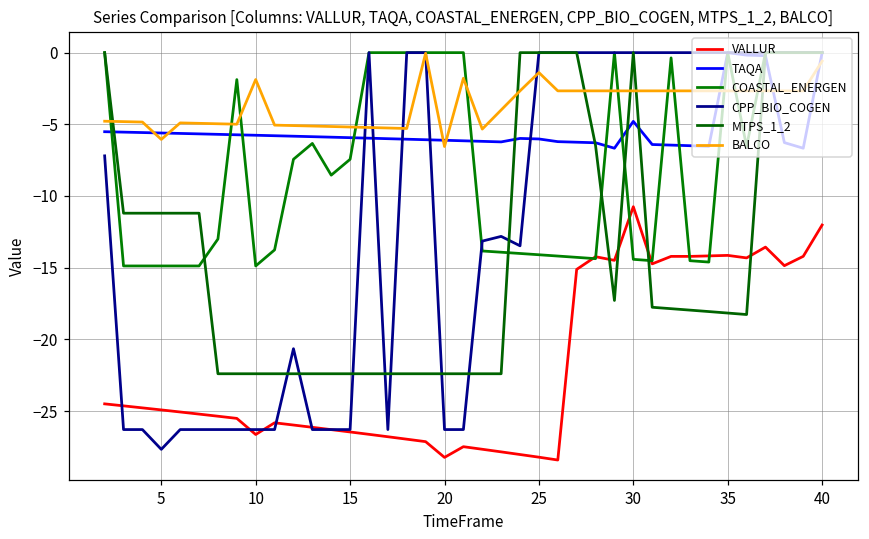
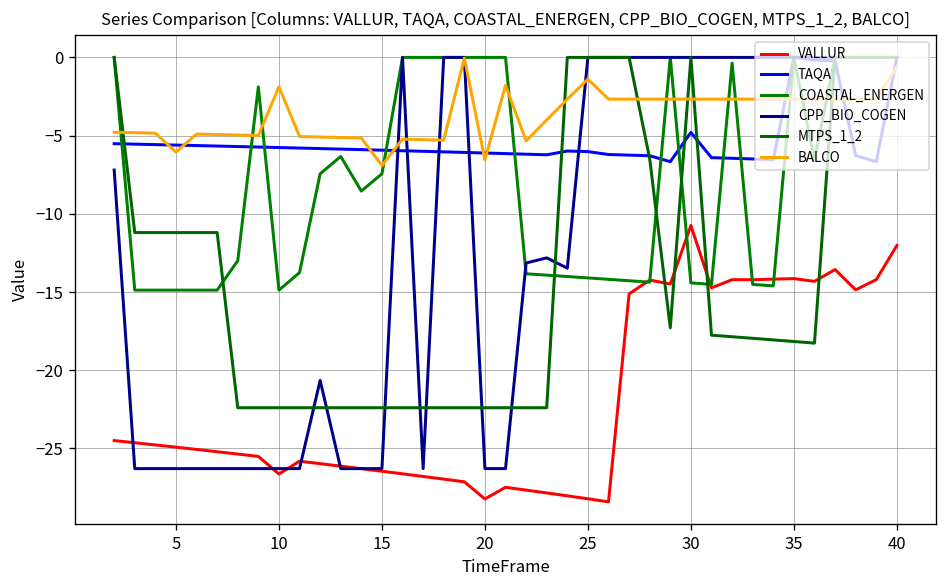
  {
    "VALLUR": {
      "5": -24.9,
      "10": -26.6,
      "20": -28.2,
      "25": -28.2,
      "30": -10.7,
      "35": -14.1,
      "40": -12.0
    },
    "TAQA": {
      "5": -5.6,
      "10": -5.8,
      "15": -5.9,
      "20": -6.1,
      "25": -6.0,
      "30": -4.8
    },
    "CPP_BIO_COGEN": {
-     "5": -27.7,
+     "5": -26.3,
      "10": -26.3,
      "20": -26.3
    },
    "BALCO": {
      "5": -6.1,
      "10": -1.9,
-     "15": -5.2,
+     "15": -6.9,
      "20": -6.5,
      "25": -1.4,
      "30": -2.7
    }
  }
